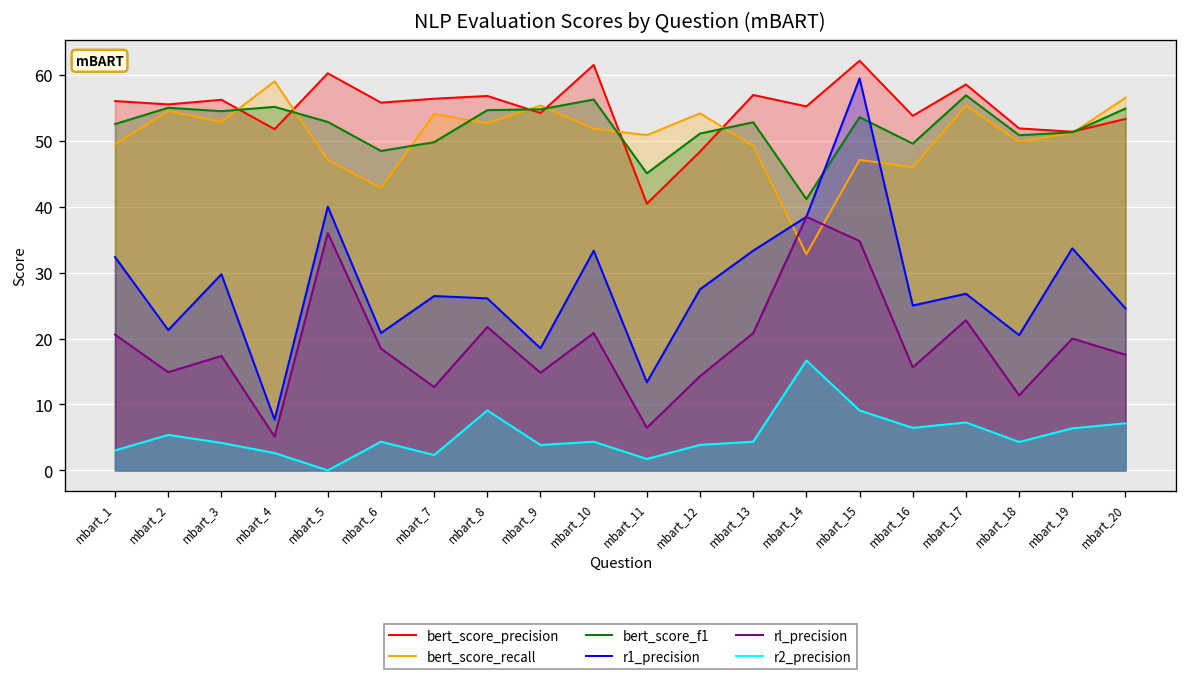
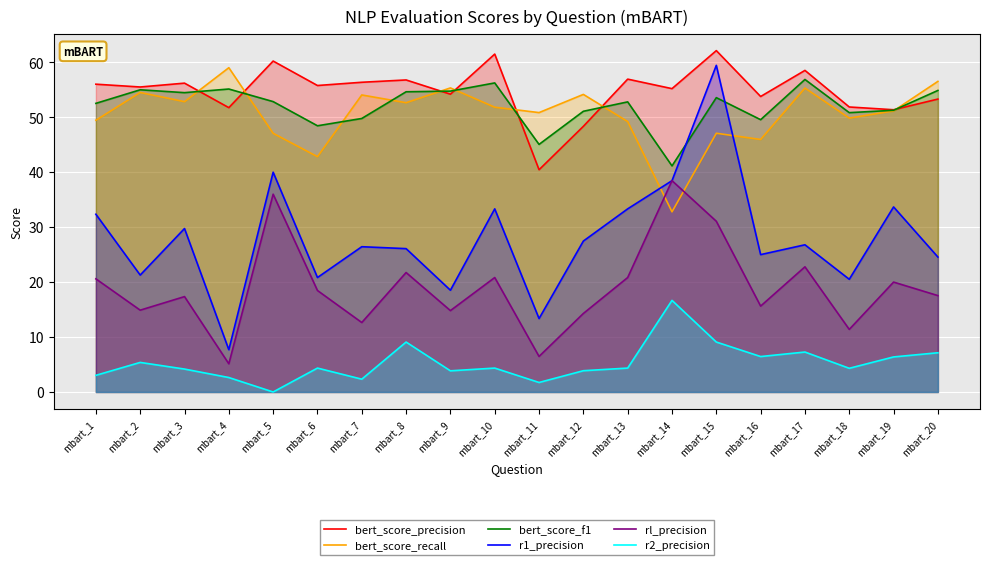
  {
    "bert_score_precision": {
      "mbart_1": 56,
      "mbart_2": 56,
      "mbart_3": 56,
      "mbart_4": 52,
      "mbart_5": 60,
      "mbart_6": 56,
      "mbart_7": 56,
      "mbart_8": 57,
      "mbart_9": 54,
      "mbart_10": 62,
      "mbart_11": 40,
      "mbart_12": 48,
      "mbart_13": 57,
      "mbart_14": 55,
      "mbart_15": 62,
      "mbart_16": 54,
      "mbart_17": 59,
      "mbart_18": 52,
      "mbart_20": 53
    },
    "bert_score_recall": {
      "mbart_1": 49,
      "mbart_2": 55,
      "mbart_3": 53,
      "mbart_4": 59,
      "mbart_5": 47,
      "mbart_6": 43,
      "mbart_7": 54,
      "mbart_8": 53,
      "mbart_9": 55,
      "mbart_10": 52,
      "mbart_11": 51,
      "mbart_12": 54,
      "mbart_13": 49,
      "mbart_14": 33,
      "mbart_15": 47,
      "mbart_16": 46,
      "mbart_17": 55,
      "mbart_18": 50,
      "mbart_20": 57
    },
    "bert_score_f1": {
      "mbart_1": 53,
      "mbart_2": 55,
      "mbart_3": 54,
      "mbart_4": 55,
      "mbart_5": 53,
      "mbart_6": 48,
      "mbart_7": 50,
      "mbart_8": 55,
      "mbart_9": 55,
      "mbart_10": 56,
      "mbart_11": 45,
      "mbart_12": 51,
      "mbart_13": 53,
      "mbart_14": 41,
      "mbart_15": 54,
      "mbart_16": 50,
      "mbart_17": 57,
      "mbart_18": 51,
      "mbart_20": 55
    },
    "r1_precision": {
      "mbart_1": 32,
      "mbart_2": 21,
      "mbart_3": 30,
      "mbart_4": 8,
      "mbart_5": 40,
      "mbart_6": 21,
      "mbart_7": 26,
      "mbart_8": 26,
      "mbart_9": 19,
      "mbart_10": 33,
      "mbart_11": 13,
      "mbart_12": 27,
      "mbart_13": 33,
      "mbart_15": 59,
      "mbart_16": 25,
      "mbart_17": 27,
      "mbart_18": 21,
      "mbart_19": 34,
      "mbart_20": 25
    },
    "rl_precision": {
      "mbart_1": 21,
      "mbart_2": 15,
      "mbart_3": 17,
      "mbart_4": 5,
      "mbart_5": 36,
      "mbart_6": 18,
      "mbart_7": 13,
      "mbart_8": 22,
      "mbart_9": 15,
      "mbart_10": 21,
      "mbart_11": 6,
      "mbart_12": 14,
      "mbart_13": 21,
-     "mbart_15": 35,
+     "mbart_15": 31,
      "mbart_16": 16,
      "mbart_17": 23,
      "mbart_18": 11,
      "mbart_19": 20,
      "mbart_20": 18
    },
    "r2_precision": {
      "mbart_1": 3,
      "mbart_2": 5,
      "mbart_3": 4,
      "mbart_4": 3,
      "mbart_5": 0,
      "mbart_6": 4,
      "mbart_7": 2,
      "mbart_8": 9,
      "mbart_9": 4,
      "mbart_10": 4,
      "mbart_11": 2,
      "mbart_12": 4,
      "mbart_13": 4,
      "mbart_14": 17,
      "mbart_15": 9,
      "mbart_16": 6,
      "mbart_17": 7,
      "mbart_18": 4,
      "mbart_19": 6,
      "mbart_20": 7
    }
  }
